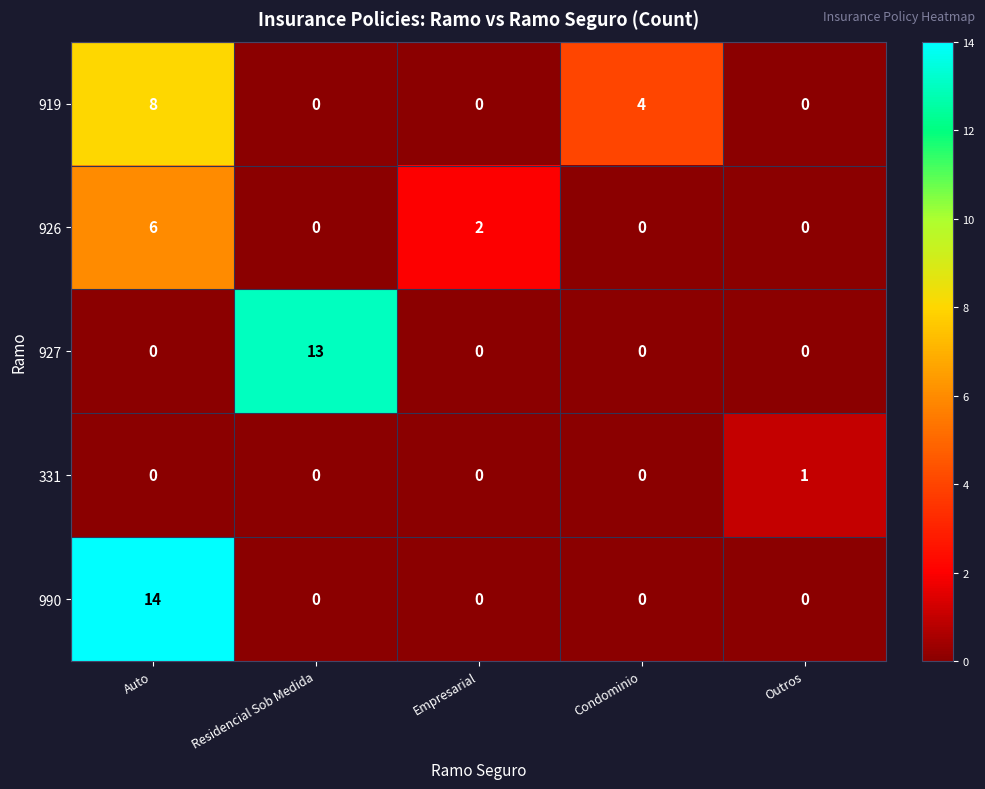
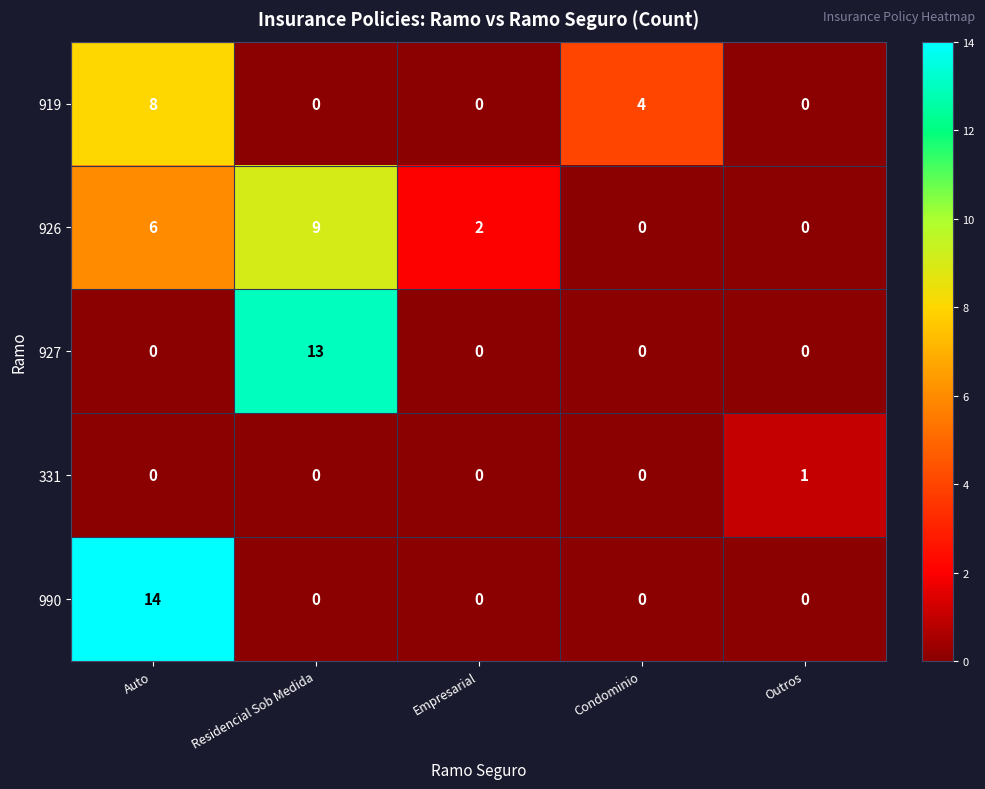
  {
    "919": {
      "Auto": 8,
      "Residencial Sob Medida": 0,
      "Empresarial": 0,
      "Condominio": 4,
      "Outros": 0
    },
    "926": {
      "Auto": 6,
-     "Residencial Sob Medida": 0,
+     "Residencial Sob Medida": 9,
      "Empresarial": 2,
      "Condominio": 0,
      "Outros": 0
    },
    "927": {
      "Auto": 0,
      "Residencial Sob Medida": 13,
      "Empresarial": 0,
      "Condominio": 0,
      "Outros": 0
    },
    "331": {
      "Auto": 0,
      "Residencial Sob Medida": 0,
      "Empresarial": 0,
      "Condominio": 0,
      "Outros": 1
    },
    "990": {
      "Auto": 14,
      "Residencial Sob Medida": 0,
      "Empresarial": 0,
      "Condominio": 0,
      "Outros": 0
    }
  }
